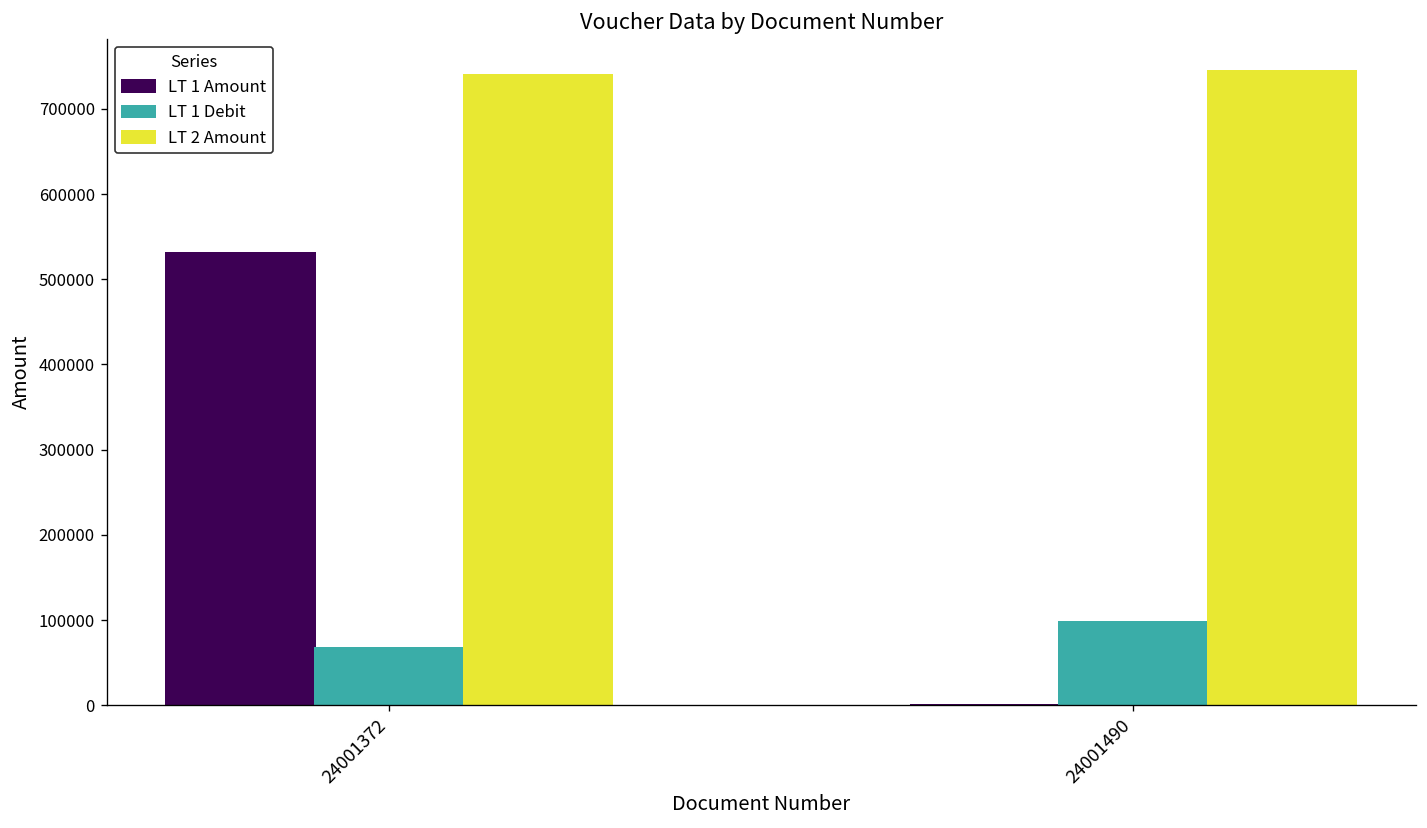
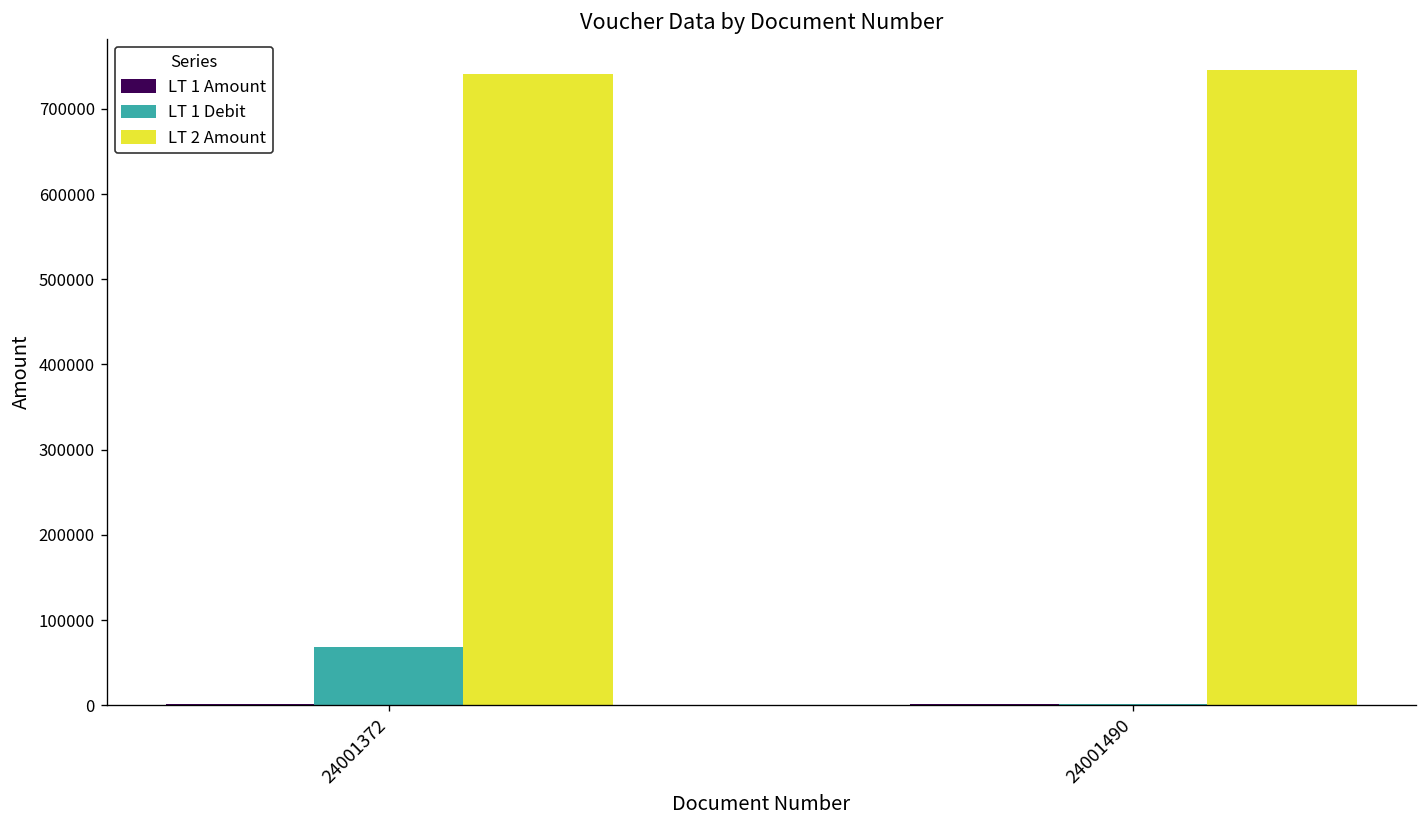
  {
    "LT 1 Amount": {
-     "24001372": 530000
+     "24001372": 0
    },
    "LT 1 Debit": {
      "24001372": 70000,
-     "24001490": 100000
+     "24001490": 0
    },
    "LT 2 Amount": {
      "24001372": 740000,
      "24001490": 750000
    }
  }
